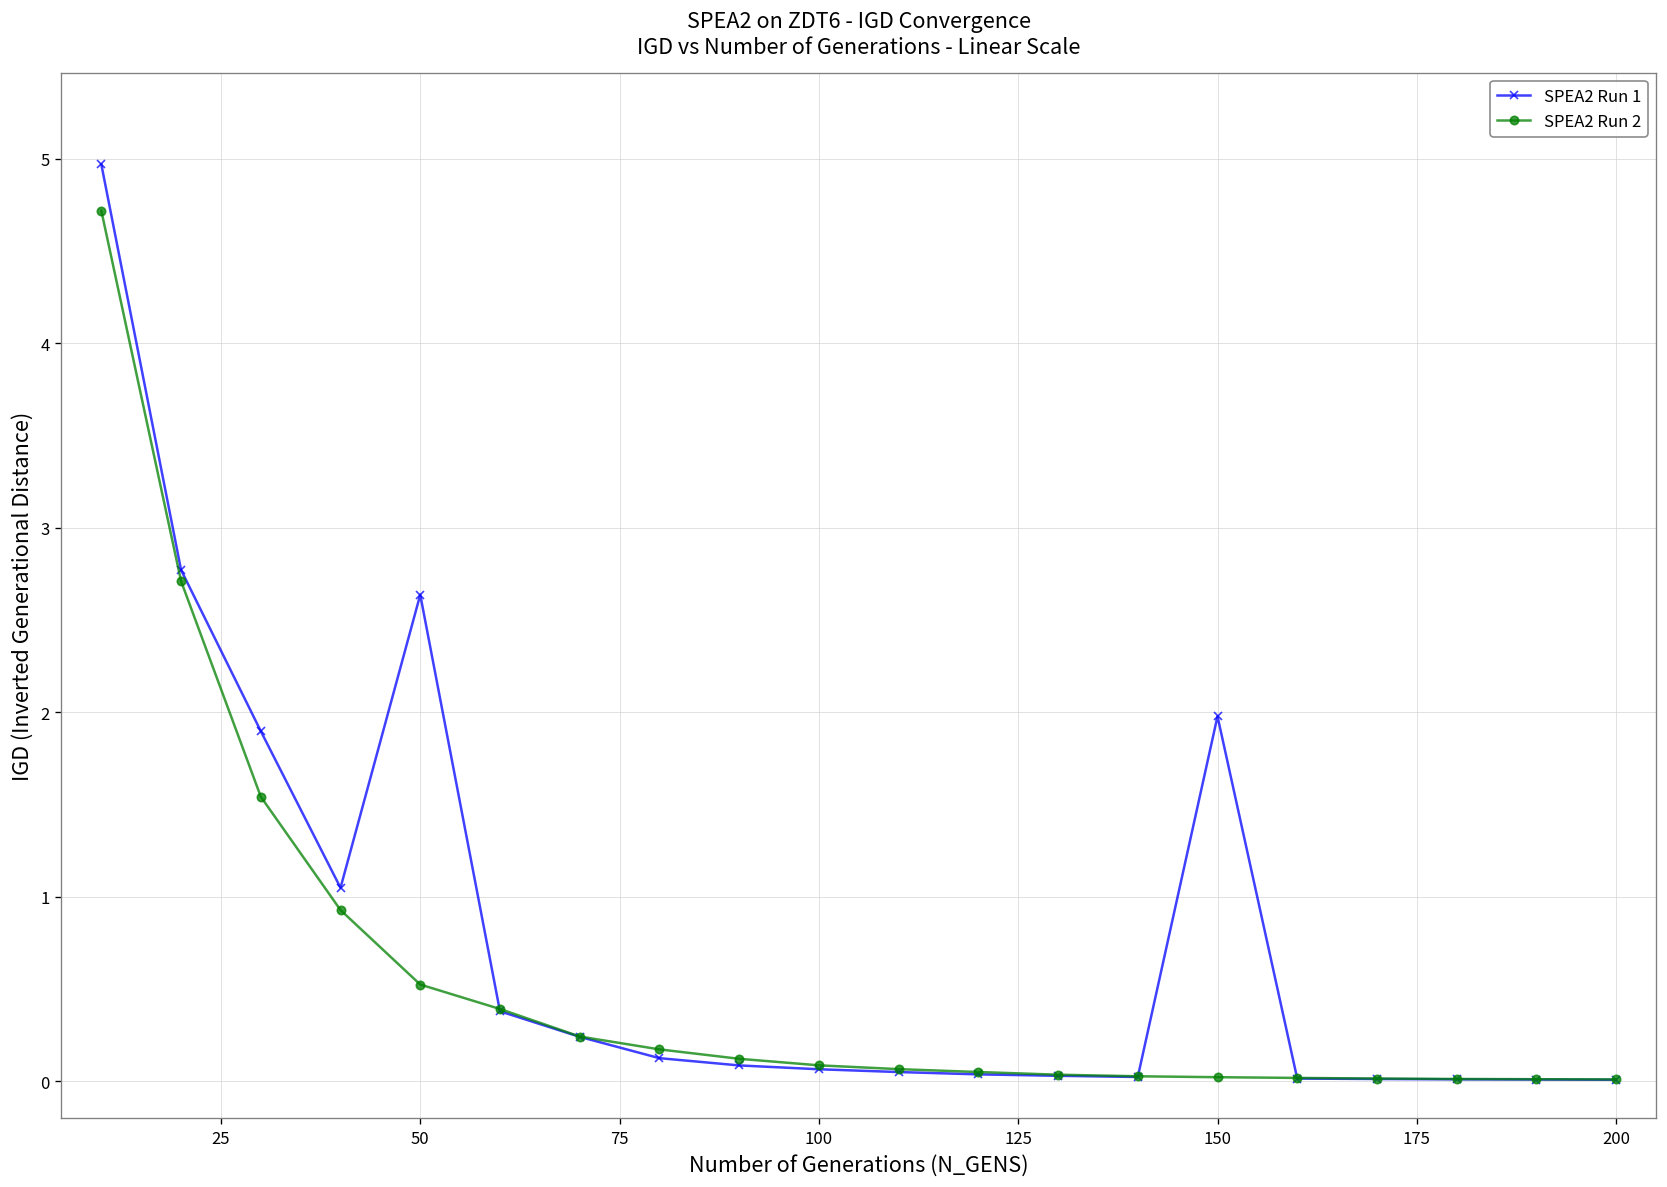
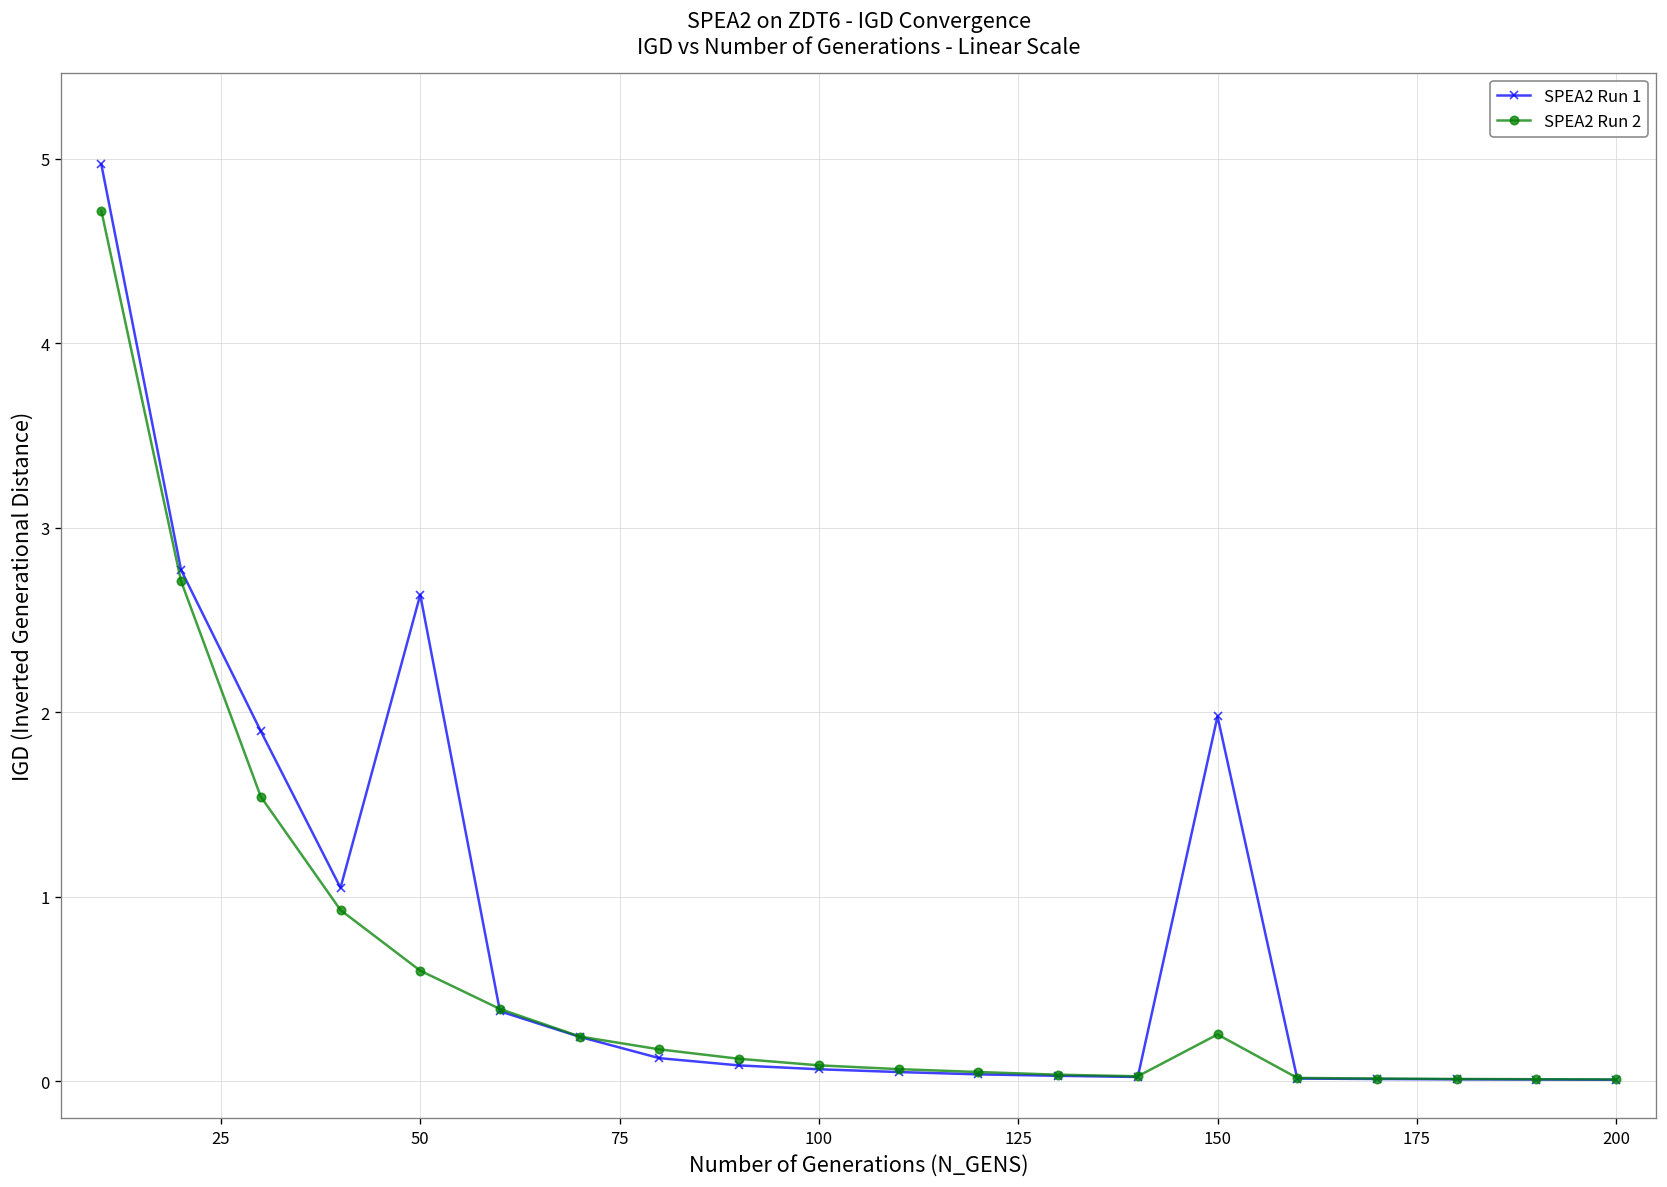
  {
    "SPEA2 Run 1": {
      "50": 2.64,
      "100": 0.06,
      "150": 1.98
    },
    "SPEA2 Run 2": {
-     "50": 0.52,
+     "50": 0.60,
      "100": 0.09,
-     "150": 0.02
+     "150": 0.25
    }
  }
